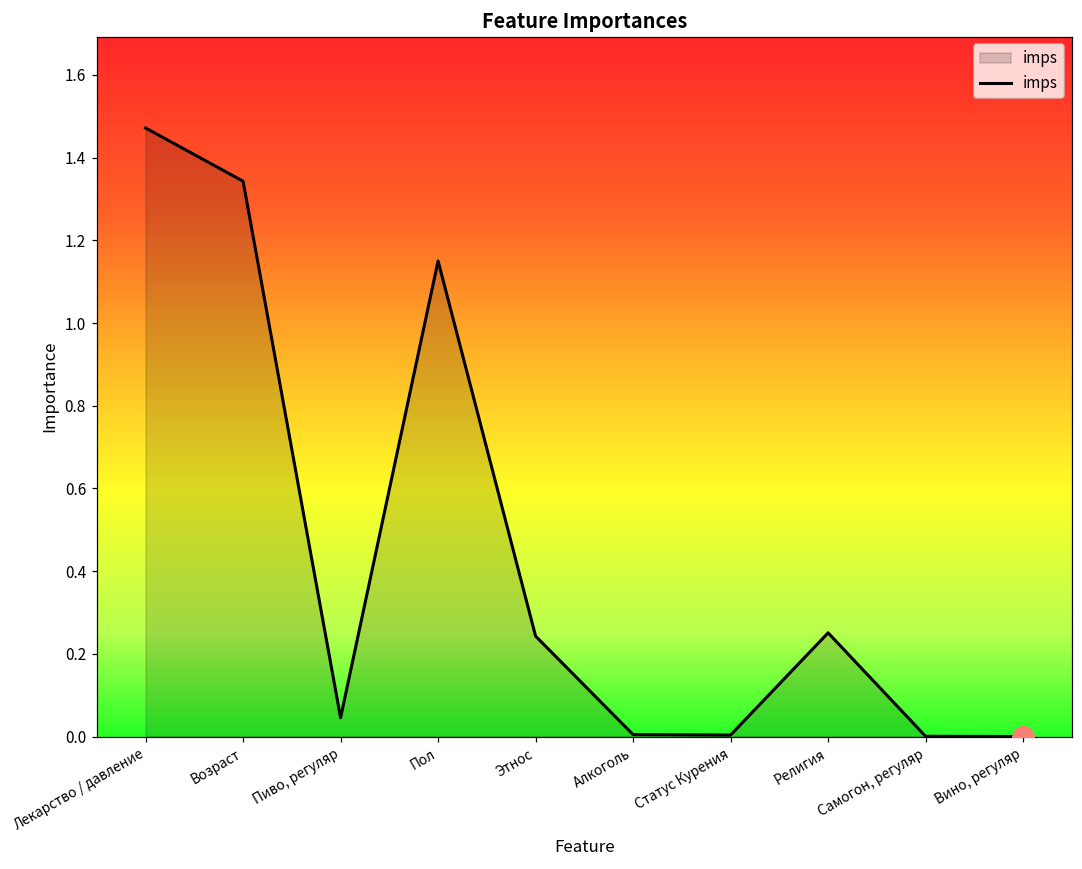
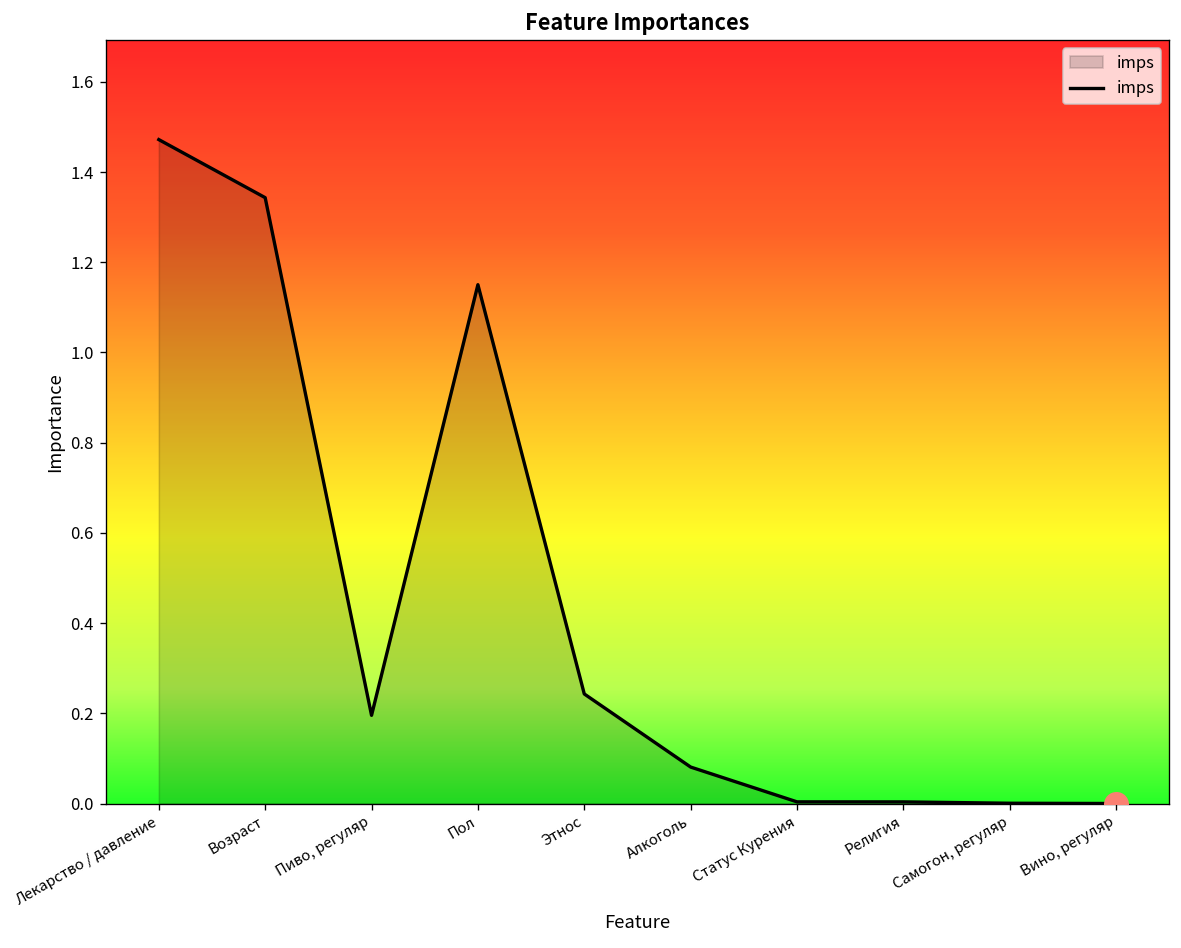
  {
    "imps": {
      "Лекарство / давление": 1.47,
      "Возраст": 1.34,
-     "Пиво, регуляр": 0.05,
+     "Пиво, регуляр": 0.20,
      "Пол": 1.15,
      "Этнос": 0.24,
-     "Алкоголь": 0.00,
+     "Алкоголь": 0.08,
      "Статус Курения": 0.00,
-     "Религия": 0.25,
+     "Религия": 0.00,
      "Самогон, регуляр": 0.00
    }
  }
